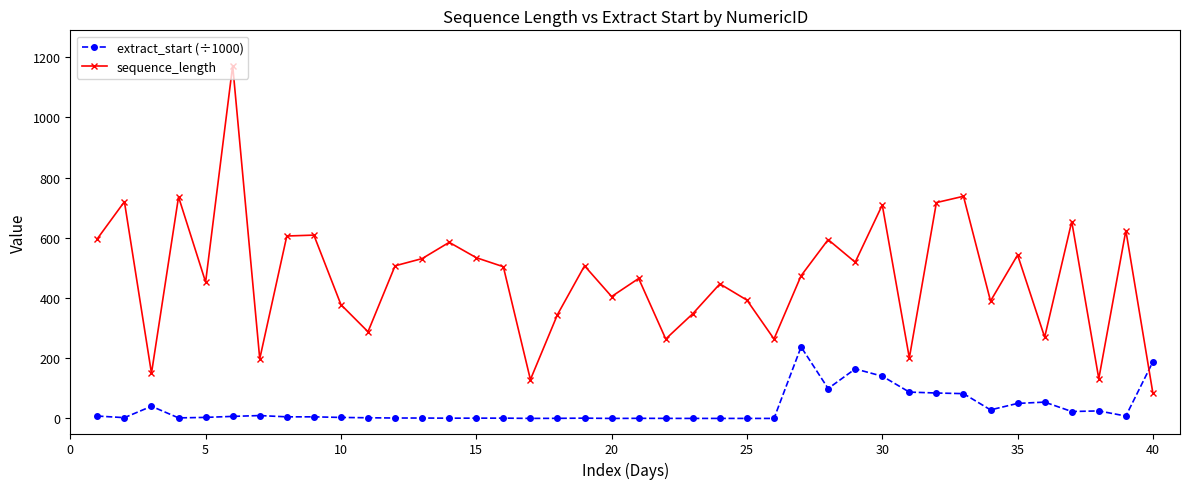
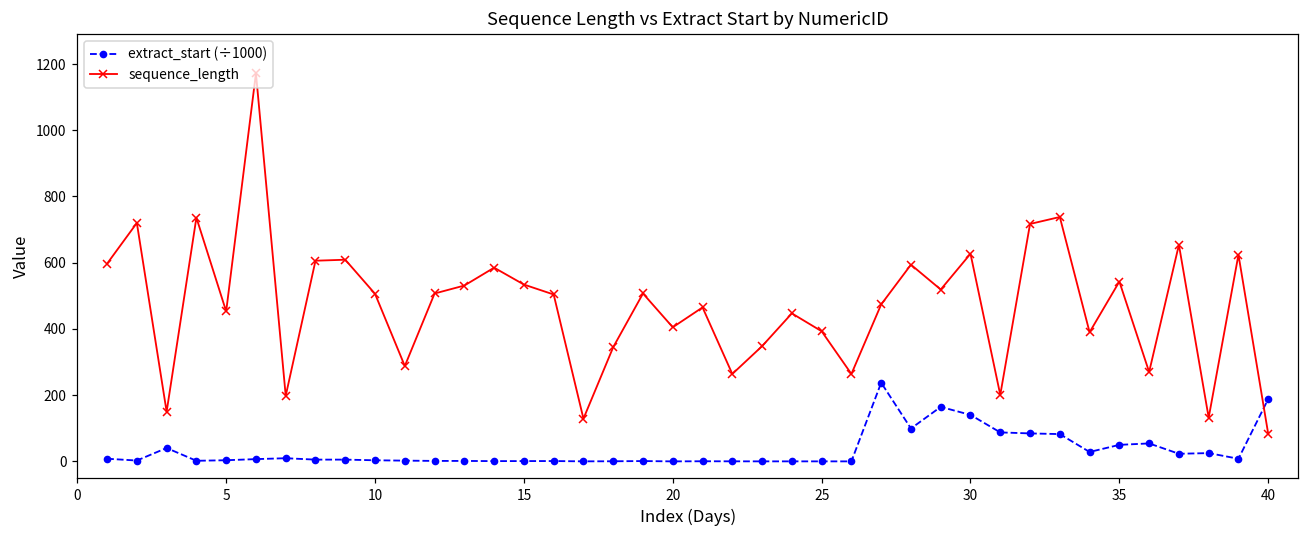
  {
    "extract_start (÷1000)": {
      "5": 0,
      "10": 0,
      "15": 0,
      "20": 0,
      "25": 0,
      "30": 140,
      "35": 50,
      "40": 190
    },
    "sequence_length": {
      "5": 450,
-     "10": 380,
+     "10": 510,
      "15": 530,
      "20": 410,
      "25": 390,
-     "30": 710,
+     "30": 630,
      "35": 540,
      "40": 80
    }
  }
